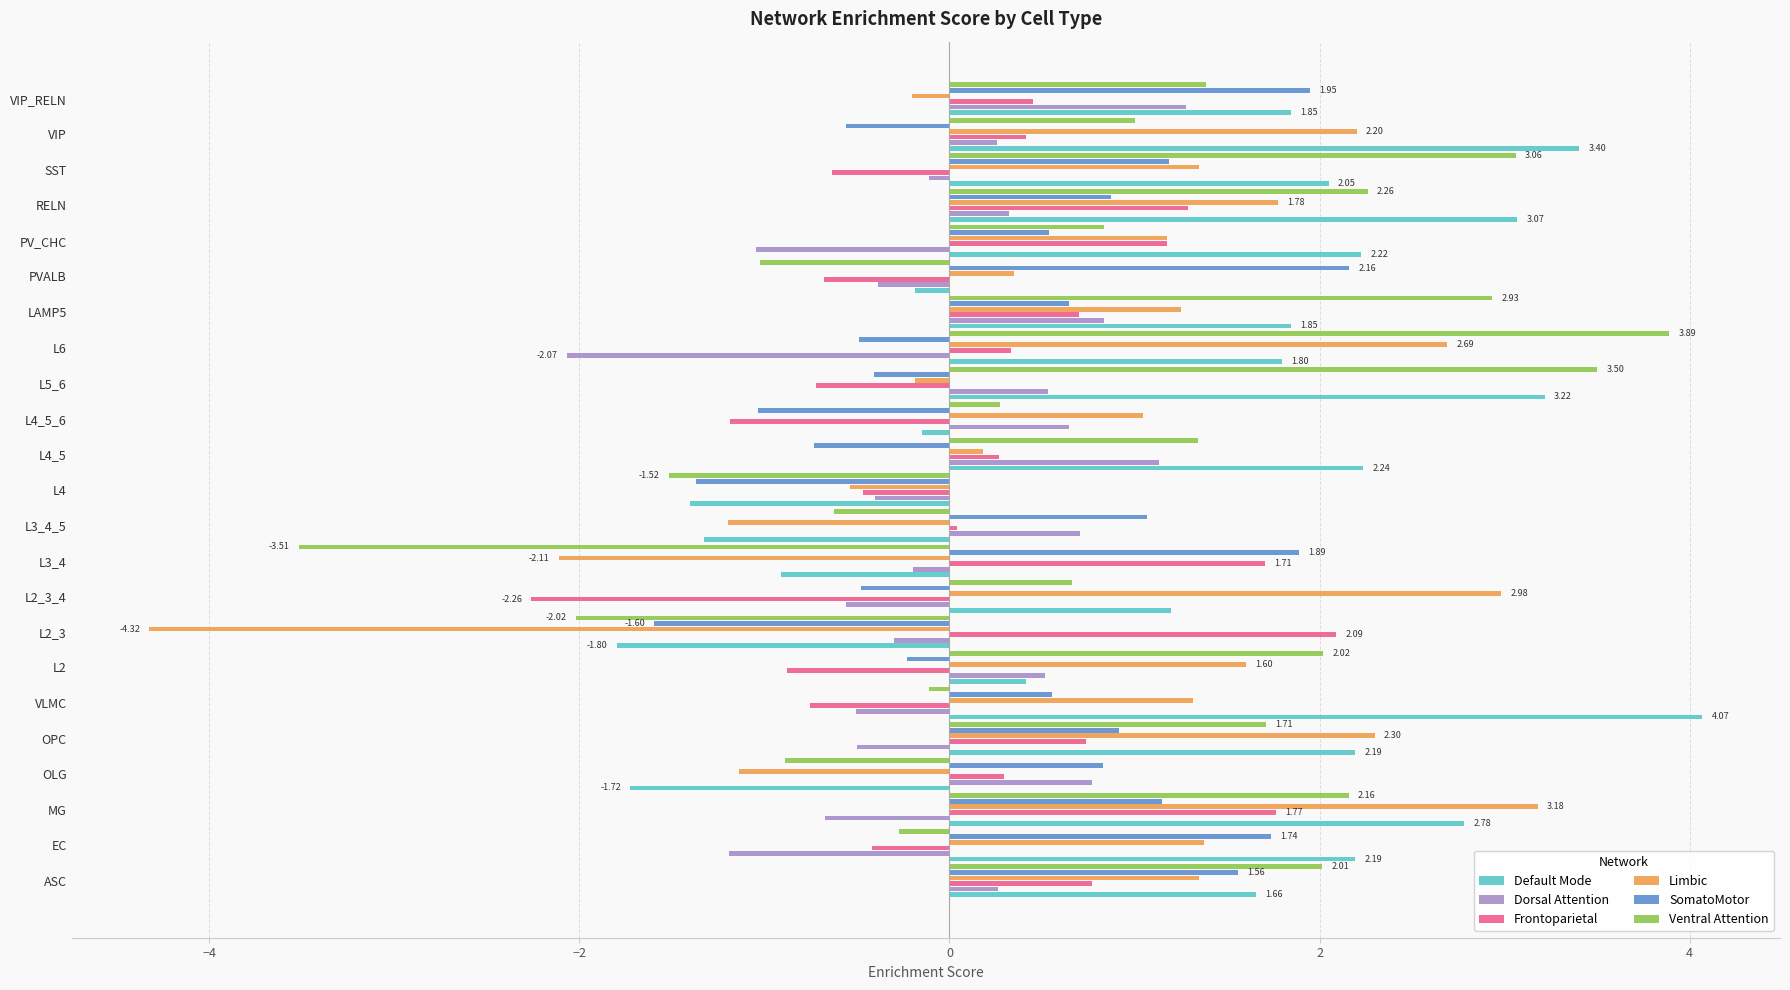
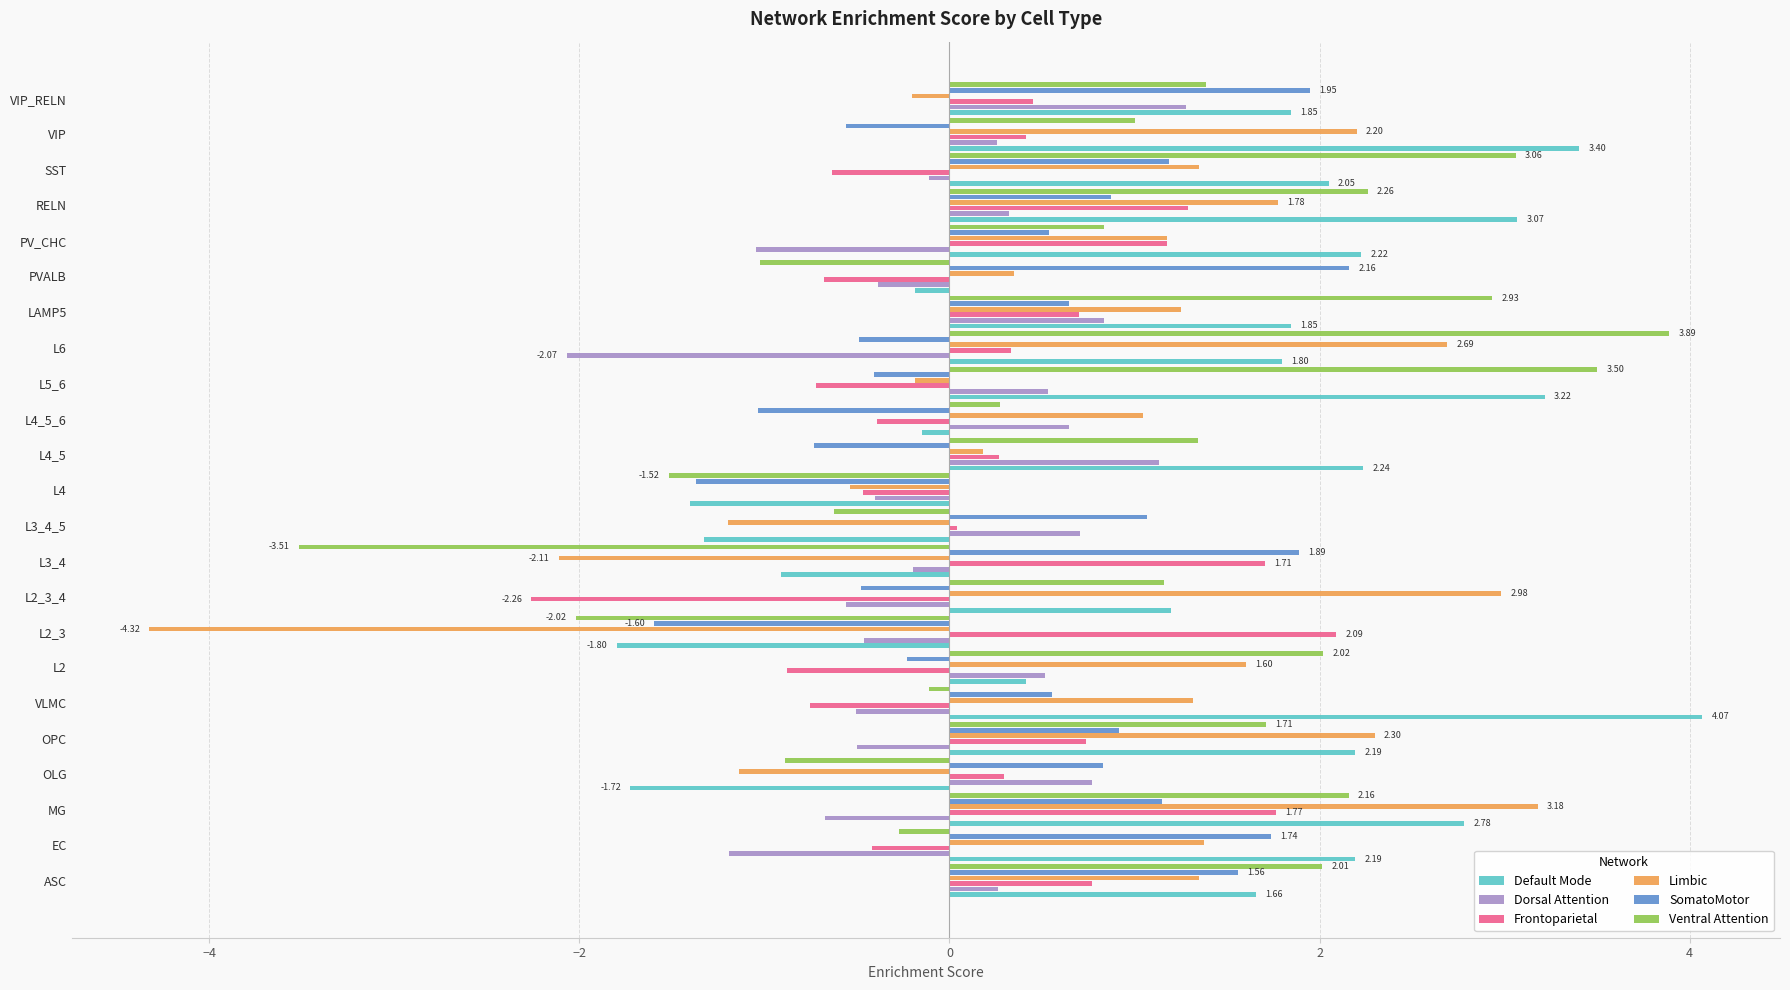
  {
    "Dorsal Attention": {
      "VIP_RELN": 1.28,
      "VIP": 0.26,
      "SST": -0.11,
      "RELN": 0.32,
      "PV_CHC": -1.05,
      "PVALB": -0.39,
      "LAMP5": 0.84,
      "L5_6": 0.53,
      "L4_5_6": 0.65,
      "L4_5": 1.13,
      "L4": -0.40,
      "L3_4_5": 0.70,
      "L3_4": -0.20,
      "L2_3_4": -0.56,
-     "L2_3": -0.30,
+     "L2_3": -0.46,
      "L2": 0.52,
      "VLMC": -0.50,
      "OPC": -0.50,
      "OLG": 0.77,
      "MG": -0.67,
      "EC": -1.19,
      "ASC": 0.26
    },
    "Frontoparietal": {
      "VIP_RELN": 0.45,
      "VIP": 0.42,
      "SST": -0.63,
      "RELN": 1.29,
      "PV_CHC": 1.18,
      "PVALB": -0.68,
      "LAMP5": 0.70,
      "L6": 0.33,
      "L5_6": -0.72,
-     "L4_5_6": -1.19,
+     "L4_5_6": -0.39,
      "L4_5": 0.27,
      "L4": -0.47,
      "L3_4_5": 0.04,
      "L2": -0.88,
      "VLMC": -0.75,
      "OPC": 0.74,
      "OLG": 0.29,
      "EC": -0.42,
      "ASC": 0.77
    },
    "Limbic": {
      "VIP": 2.20,
      "RELN": 1.78,
      "L6": 2.69,
      "L3_4": -2.11,
      "L2_3_4": 2.98,
      "L2_3": -4.32,
      "L2": 1.60,
      "OPC": 2.30,
      "MG": 3.18
    },
    "Ventral Attention": {
      "VIP_RELN": 1.39,
      "VIP": 1.00,
      "PV_CHC": 0.84,
      "PVALB": -1.03,
      "L4_5_6": 0.27,
      "L4_5": 1.34,
      "L3_4_5": -0.62,
-     "L2_3_4": 0.66,
+     "L2_3_4": 1.16,
      "VLMC": -0.11,
      "OLG": -0.89,
      "EC": -0.27
    }
  }
